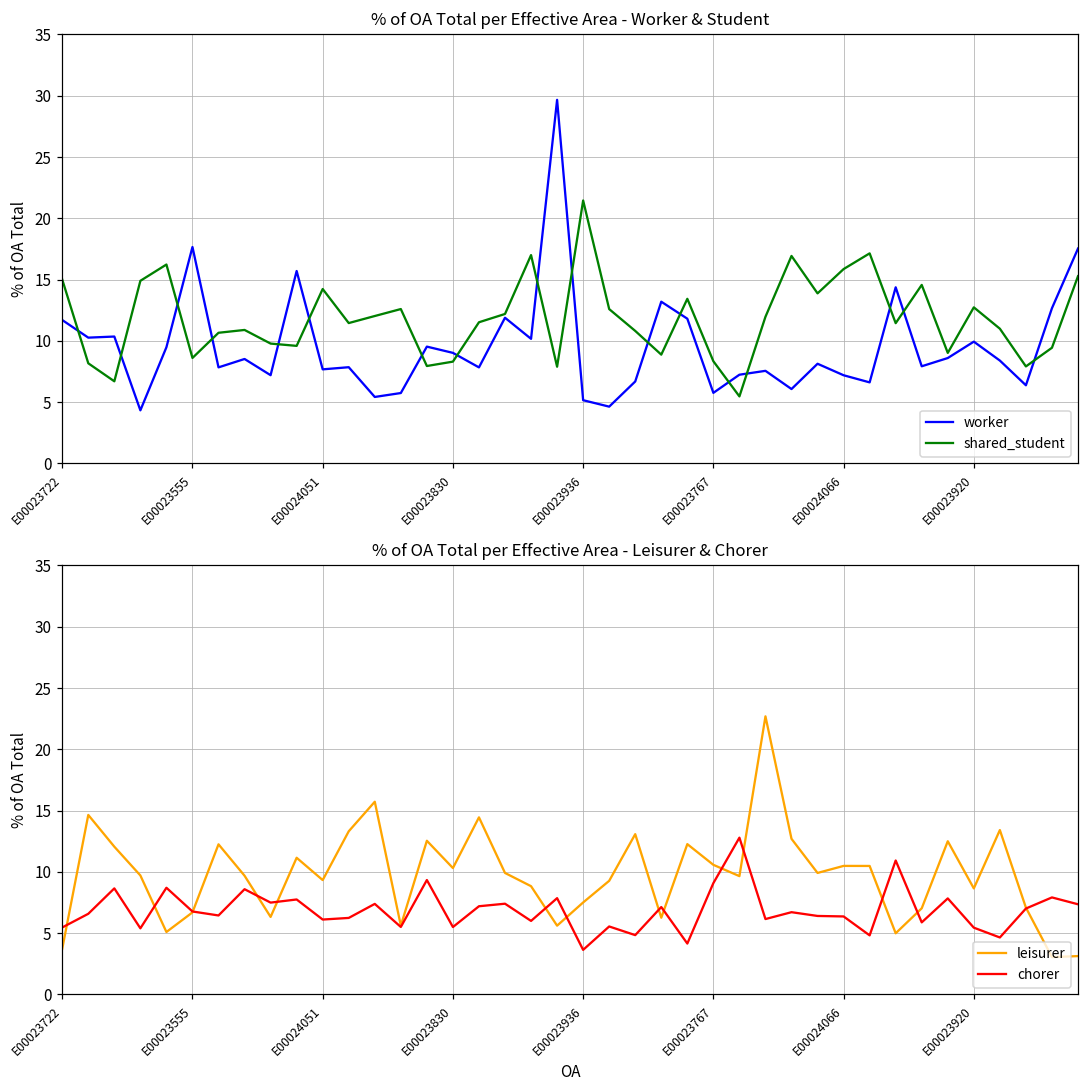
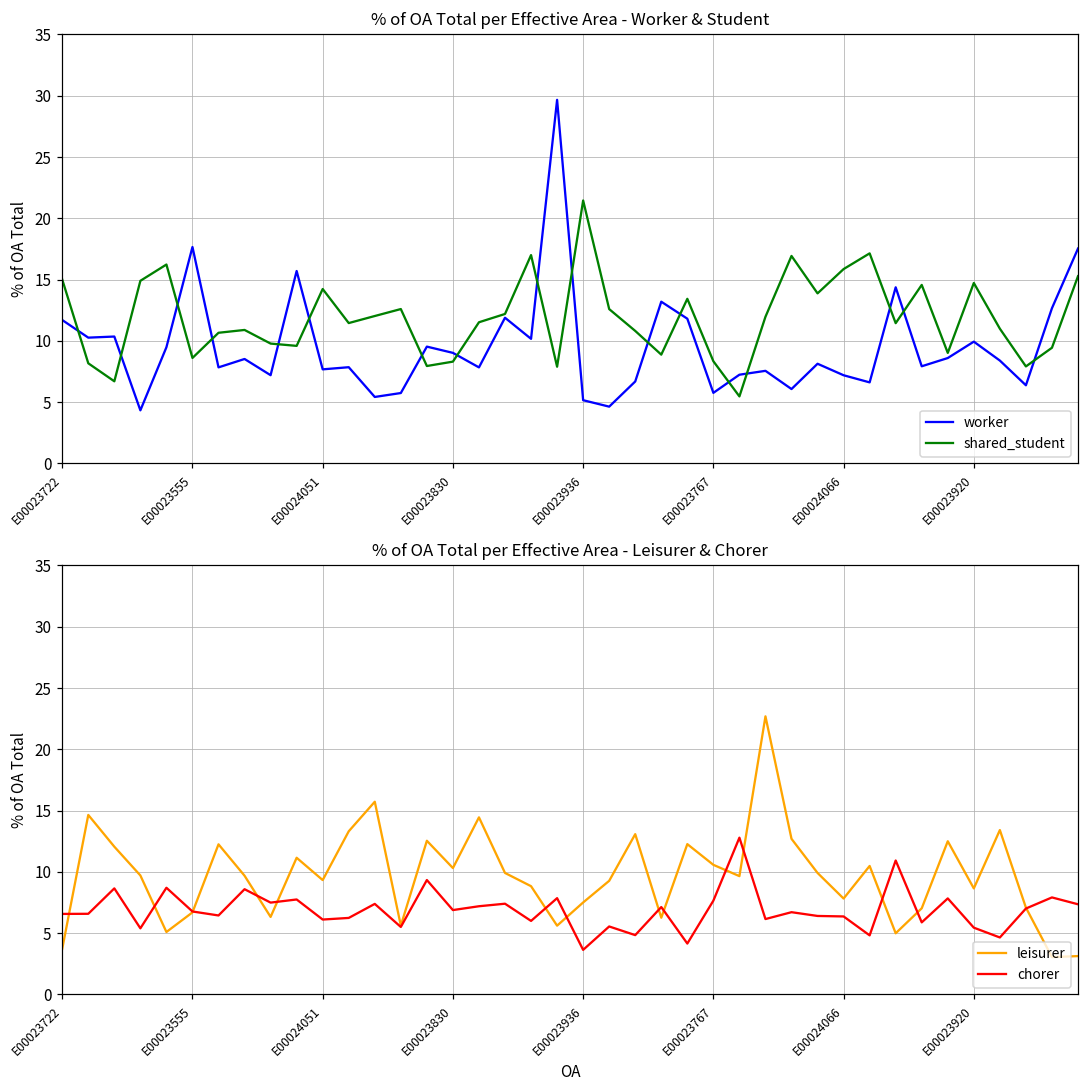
  {
    "% of OA Total per Effective Area - Worker & Student": {
      "worker": {
        "E00023722": 11.7,
        "E00023555": 17.7,
        "E00024051": 7.7,
        "E00023830": 9.0,
        "E00023936": 5.2,
        "E00023767": 5.8,
        "E00024066": 7.2,
        "E00023920": 9.9
      },
      "shared_student": {
        "E00023722": 15.0,
        "E00023555": 8.6,
        "E00024051": 14.2,
        "E00023830": 8.3,
        "E00023936": 21.5,
        "E00023767": 8.3,
        "E00024066": 15.9,
-       "E00023920": 12.7
+       "E00023920": 14.7
      }
    },
    "% of OA Total per Effective Area - Leisurer & Chorer": {
      "leisurer": {
        "E00023722": 3.7,
        "E00024051": 9.3,
        "E00023830": 10.3,
        "E00023936": 7.5,
        "E00023767": 10.6,
-       "E00024066": 10.5,
+       "E00024066": 7.8,
        "E00023920": 8.7
      },
      "chorer": {
-       "E00023722": 5.5,
+       "E00023722": 6.6,
        "E00024051": 6.1,
-       "E00023830": 5.5,
+       "E00023830": 6.9,
        "E00023936": 3.6,
-       "E00023767": 9.1,
+       "E00023767": 7.7,
        "E00024066": 6.4,
        "E00023920": 5.4
      }
    }
  }
